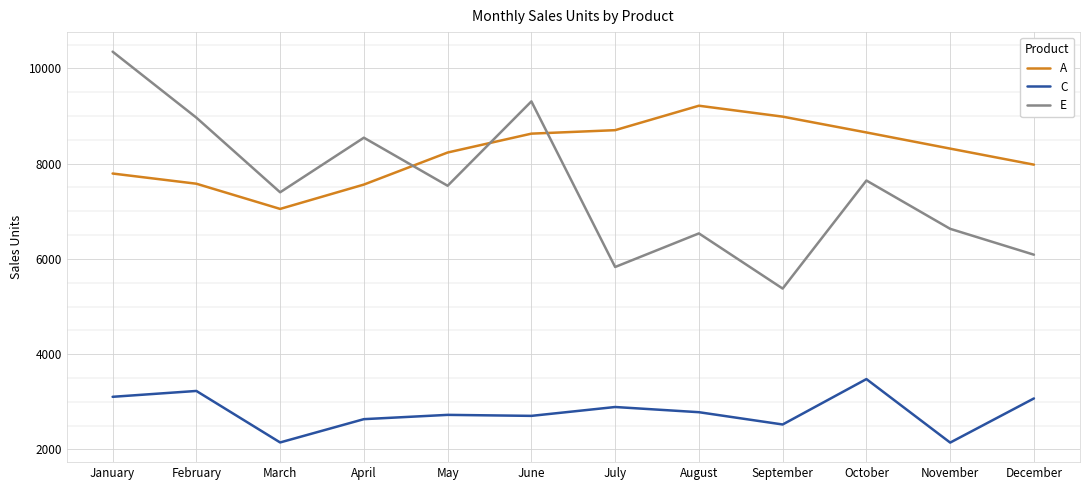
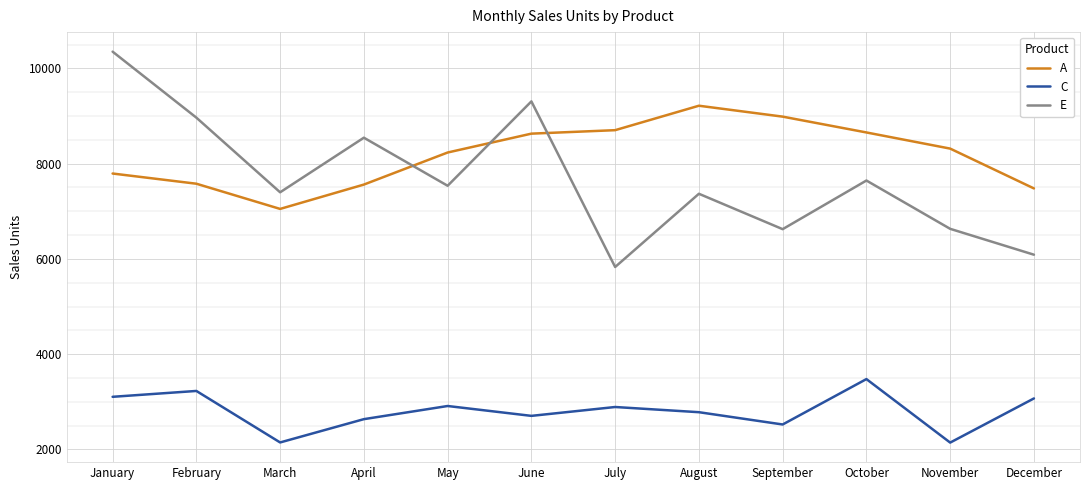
  {
    "A": {
      "January": 7800,
      "February": 7600,
      "March": 7000,
      "April": 7600,
      "May": 8200,
      "June": 8600,
      "July": 8700,
      "August": 9200,
      "September": 9000,
      "October": 8700,
      "November": 8300,
-     "December": 8000
+     "December": 7500
    },
    "C": {
      "January": 3100,
      "February": 3200,
      "March": 2100,
      "April": 2600,
-     "May": 2700,
+     "May": 2900,
      "June": 2700,
      "July": 2900,
      "August": 2800,
      "September": 2500,
      "October": 3500,
      "November": 2100,
      "December": 3100
    },
    "E": {
      "January": 10400,
      "February": 9000,
      "March": 7400,
      "April": 8500,
      "May": 7500,
      "June": 9300,
      "July": 5800,
-     "August": 6500,
-     "September": 5400,
+     "August": 7400,
+     "September": 6600,
      "October": 7600,
      "November": 6600,
      "December": 6100
    }
  }
